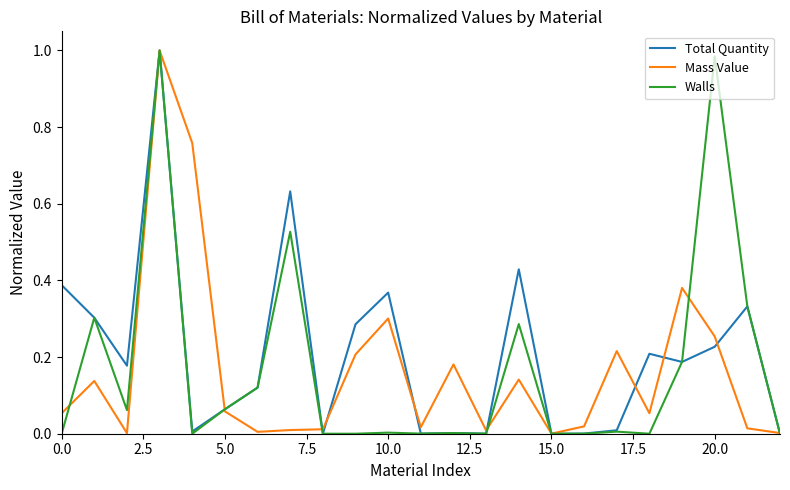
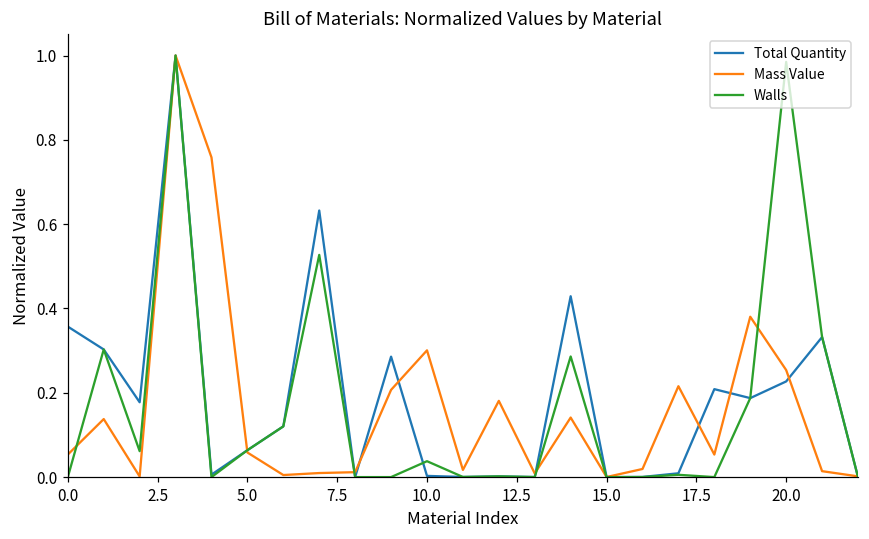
  {
    "Total Quantity": {
-     "0.0": 0.39,
-     "10.0": 0.37,
+     "0.0": 0.36,
+     "10.0": 0.00,
      "20.0": 0.23
    },
    "Mass Value": {
      "0.0": 0.05,
      "10.0": 0.30,
      "20.0": 0.25
    },
    "Walls": {
      "0.0": 0.00,
-     "10.0": 0.00
+     "10.0": 0.04
    }
  }
